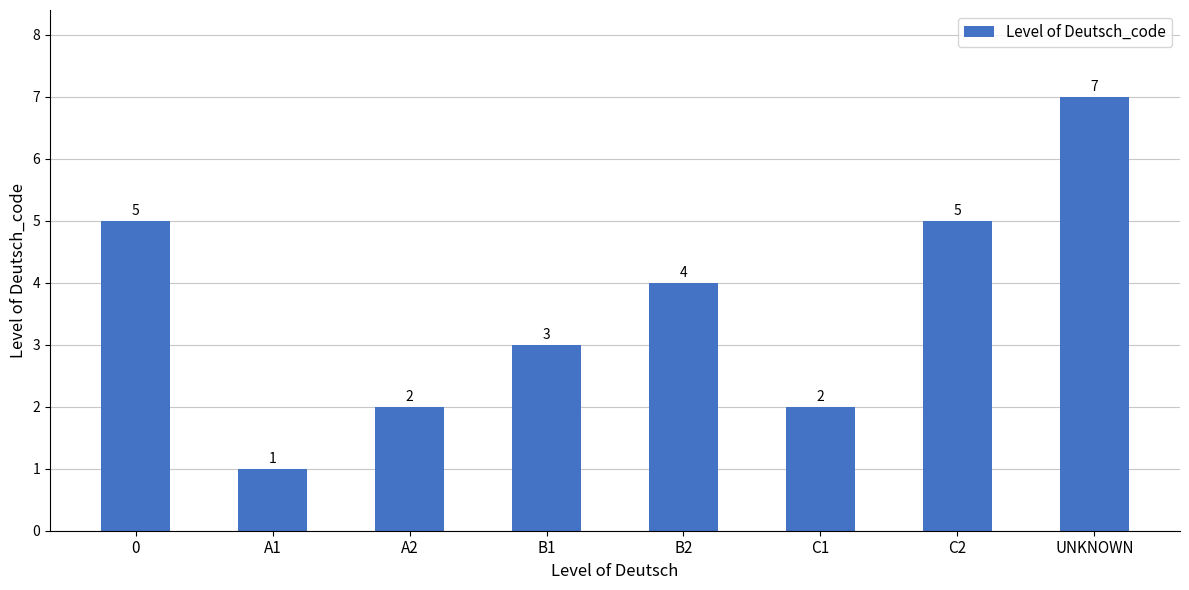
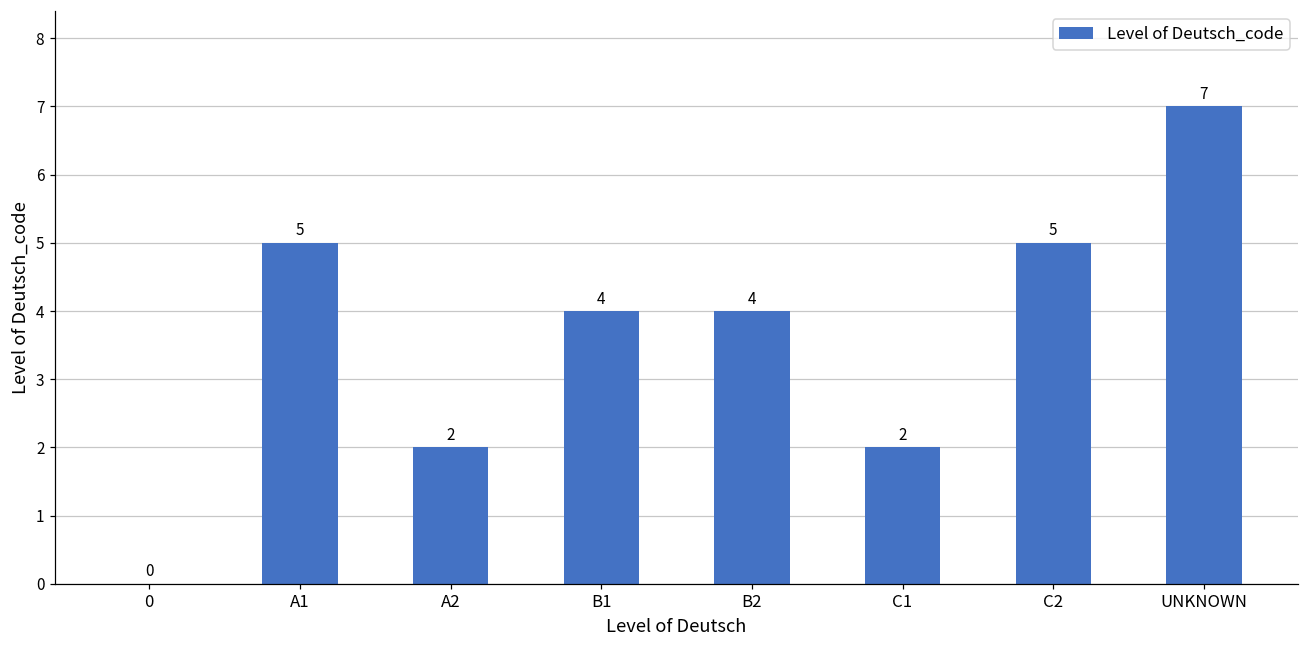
  {
-   "0": 5,
-   "A1": 1,
+   "0": 0,
+   "A1": 5,
    "A2": 2,
-   "B1": 3,
+   "B1": 4,
    "B2": 4,
    "C1": 2,
    "C2": 5,
    "UNKNOWN": 7
  }
